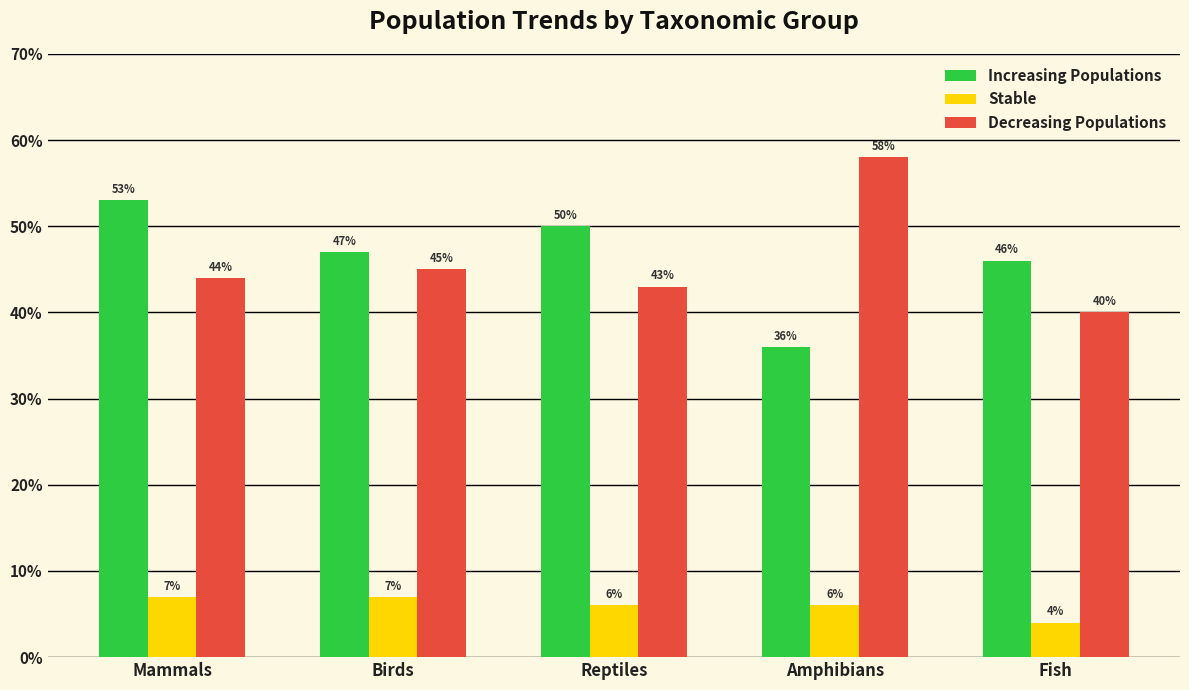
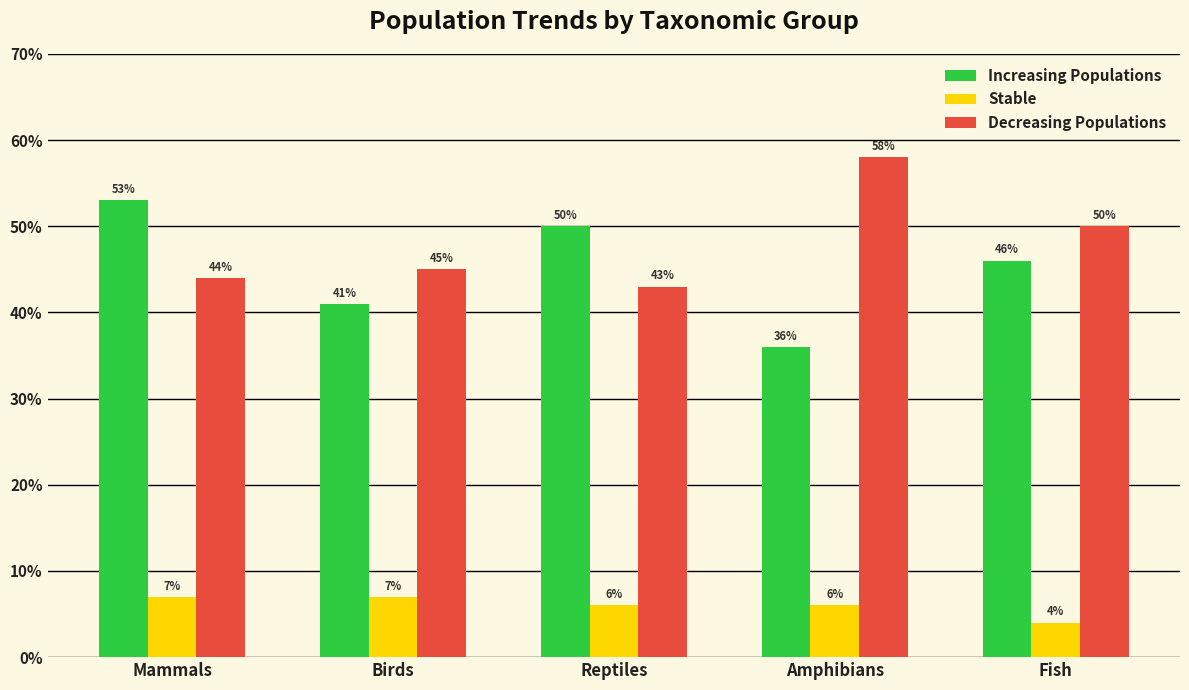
  {
    "Increasing Populations": {
      "Mammals": "53%",
-     "Birds": "47%",
+     "Birds": "41%",
      "Reptiles": "50%",
      "Amphibians": "36%",
      "Fish": "46%"
    },
    "Stable": {
      "Mammals": "7%",
      "Birds": "7%",
      "Reptiles": "6%",
      "Amphibians": "6%",
      "Fish": "4%"
    },
    "Decreasing Populations": {
      "Mammals": "44%",
      "Birds": "45%",
      "Reptiles": "43%",
      "Amphibians": "58%",
-     "Fish": "40%"
+     "Fish": "50%"
    }
  }
